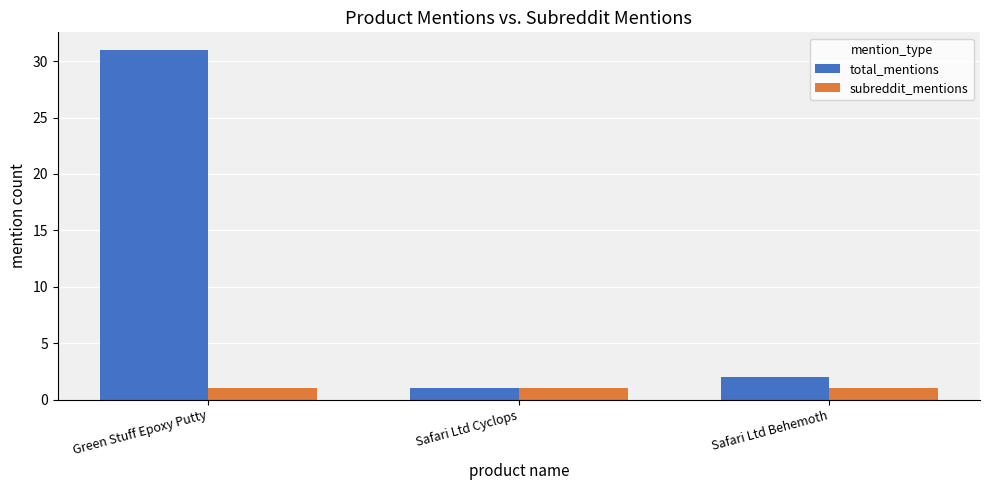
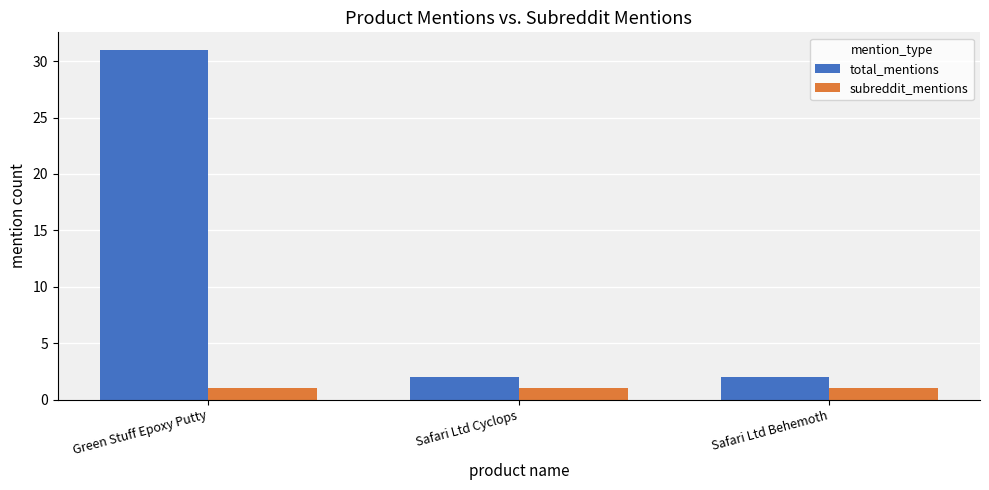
  {
    "total_mentions": {
      "Green Stuff Epoxy Putty": 31,
-     "Safari Ltd Cyclops": 1,
+     "Safari Ltd Cyclops": 2,
      "Safari Ltd Behemoth": 2
    },
    "subreddit_mentions": {
      "Green Stuff Epoxy Putty": 1,
      "Safari Ltd Cyclops": 1,
      "Safari Ltd Behemoth": 1
    }
  }
